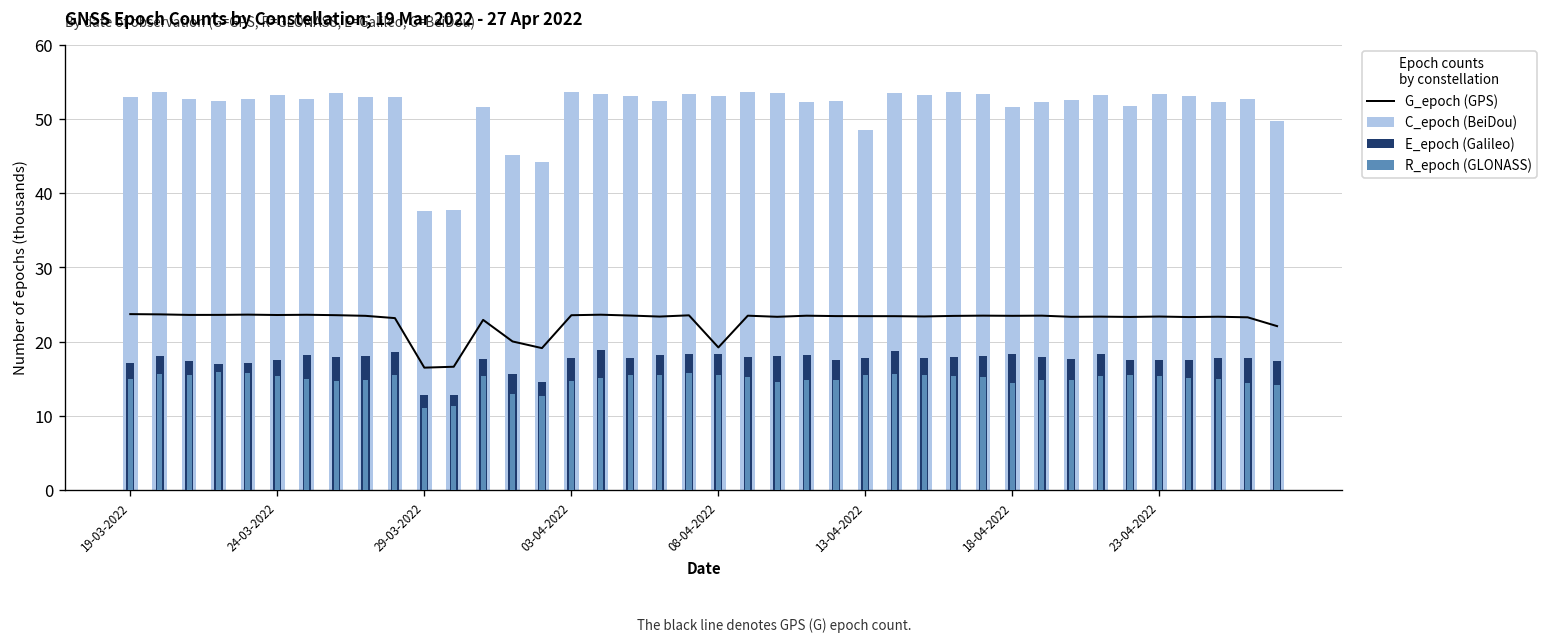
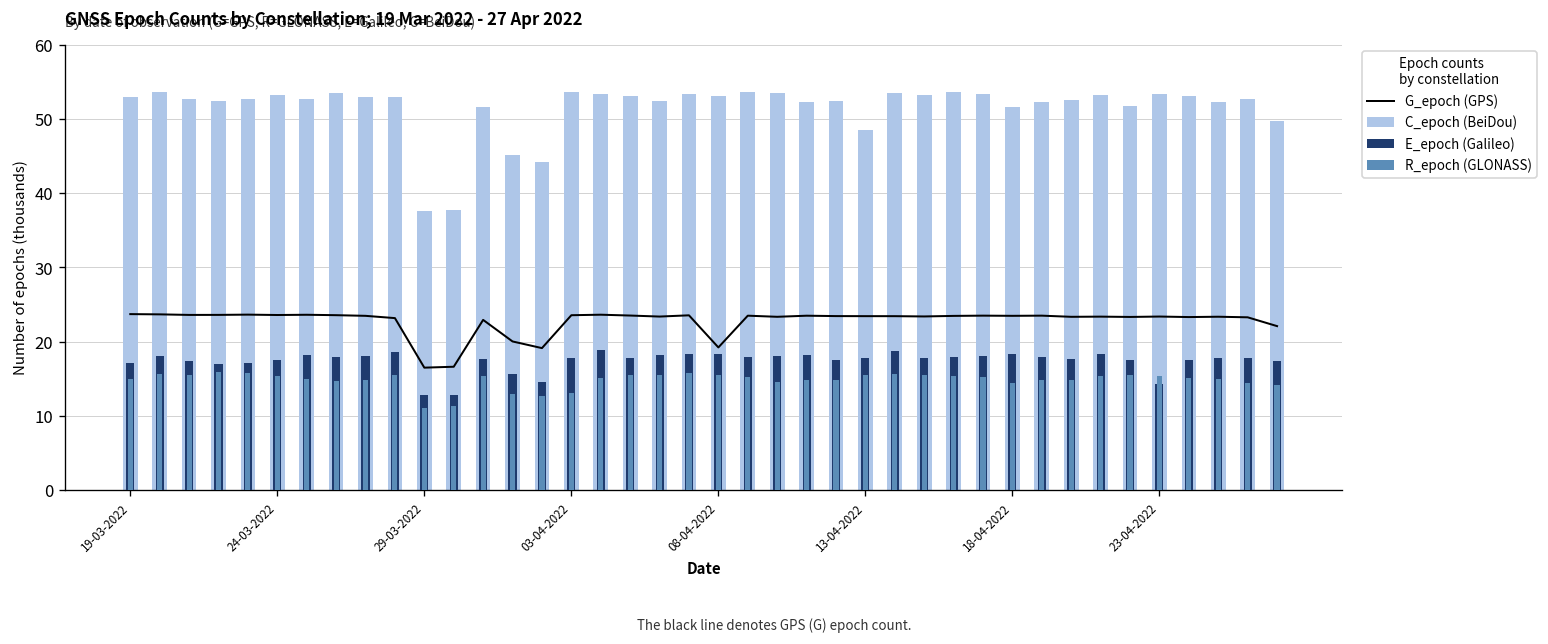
  {
    "G_epoch (GPS)": {
      "19-03-2022": 24,
      "24-03-2022": 24,
      "29-03-2022": 17,
      "03-04-2022": 24,
      "08-04-2022": 19,
      "13-04-2022": 23,
      "18-04-2022": 23,
      "23-04-2022": 23
    },
    "C_epoch (BeiDou)": {
      "19-03-2022": 53,
      "24-03-2022": 53,
      "29-03-2022": 38,
      "03-04-2022": 54,
      "08-04-2022": 53,
      "13-04-2022": 48,
      "18-04-2022": 52,
      "23-04-2022": 53
    },
    "E_epoch (Galileo)": {
-     "23-04-2022": 18
+     "23-04-2022": 14
    },
    "R_epoch (GLONASS)": {
-     "03-04-2022": 15
+     "03-04-2022": 13
    }
  }
